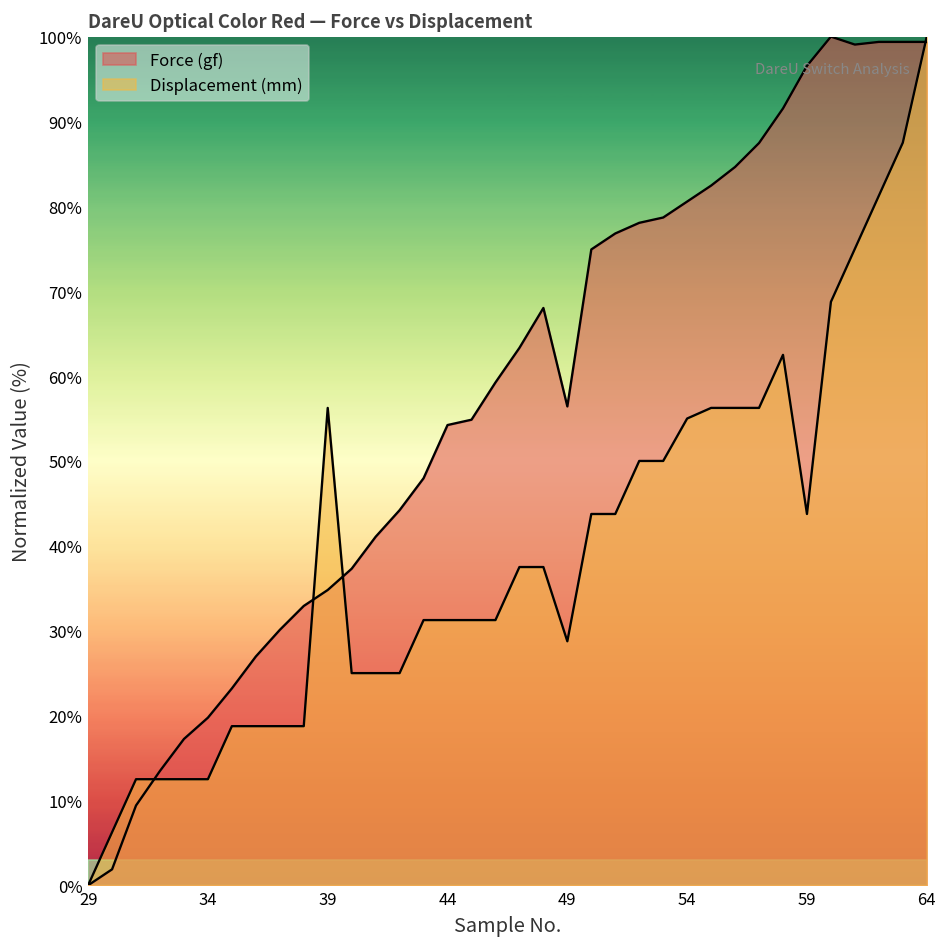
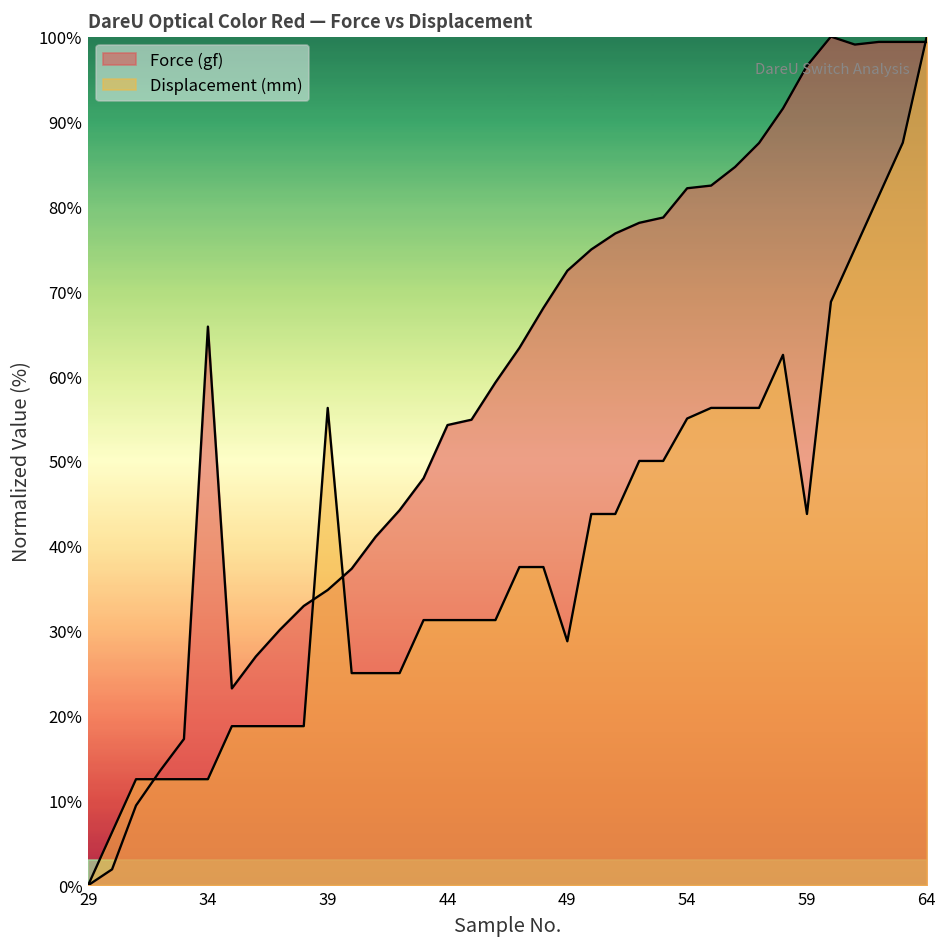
  {
    "Force (gf)": {
-     "34": "20%",
+     "34": "66%",
      "39": "35%",
      "44": "54%",
-     "49": "56%",
-     "54": "81%",
+     "49": "72%",
+     "54": "82%",
      "59": "97%",
      "64": "99%"
    },
    "Displacement (mm)": {
      "34": "13%",
      "39": "56%",
      "44": "31%",
      "49": "29%",
      "54": "55%",
      "59": "44%",
      "64": "100%"
    }
  }
